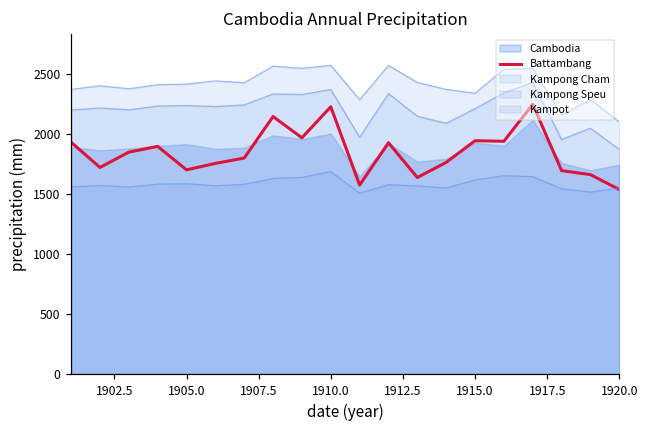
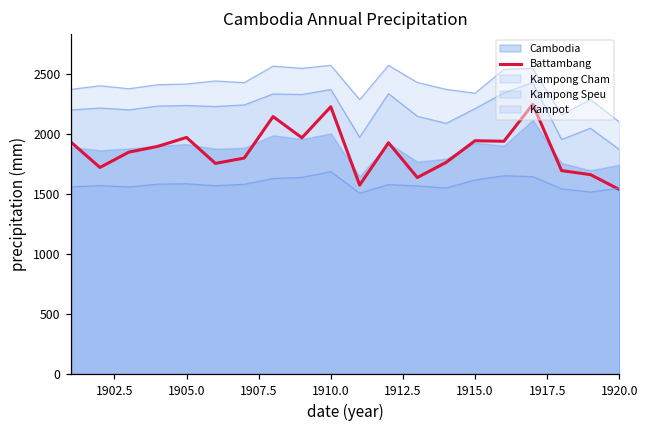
  {
    "Battambang": {
-     "1905.0": 1700,
+     "1905.0": 1970,
      "1910.0": 2220
    }
  }
